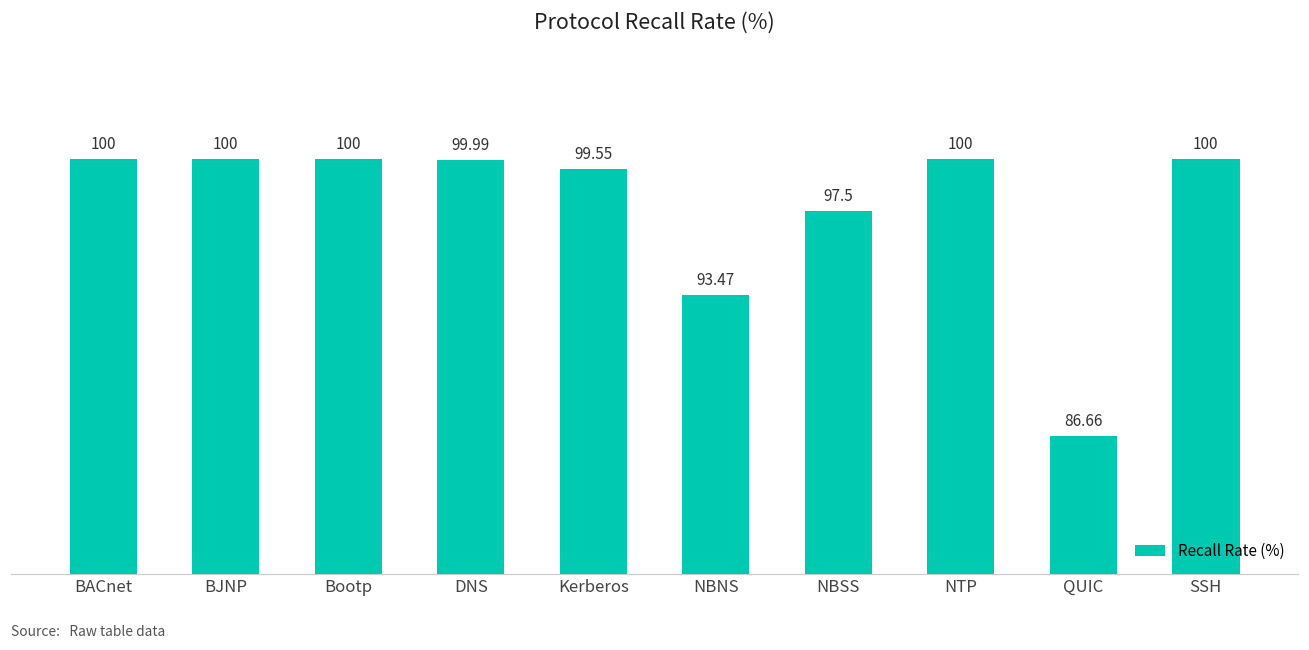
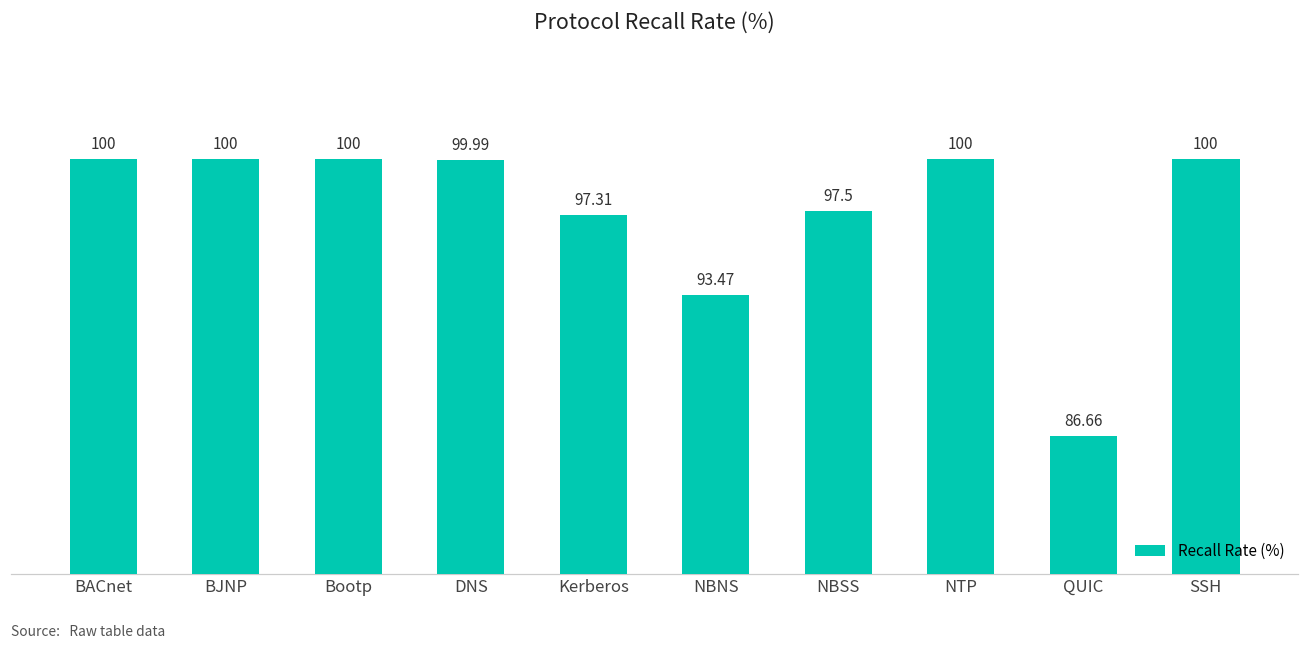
  {
    "BACnet": 100,
    "BJNP": 100,
    "Bootp": 100,
    "DNS": 99.99,
-   "Kerberos": 99.55,
+   "Kerberos": 97.31,
    "NBNS": 93.47,
    "NBSS": 97.5,
    "NTP": 100,
    "QUIC": 86.66,
    "SSH": 100
  }
